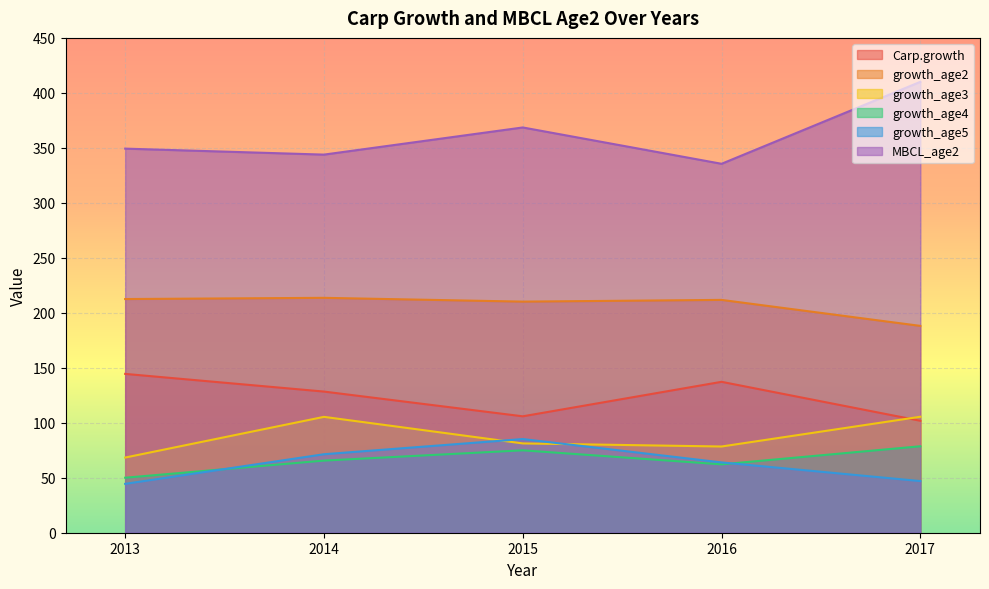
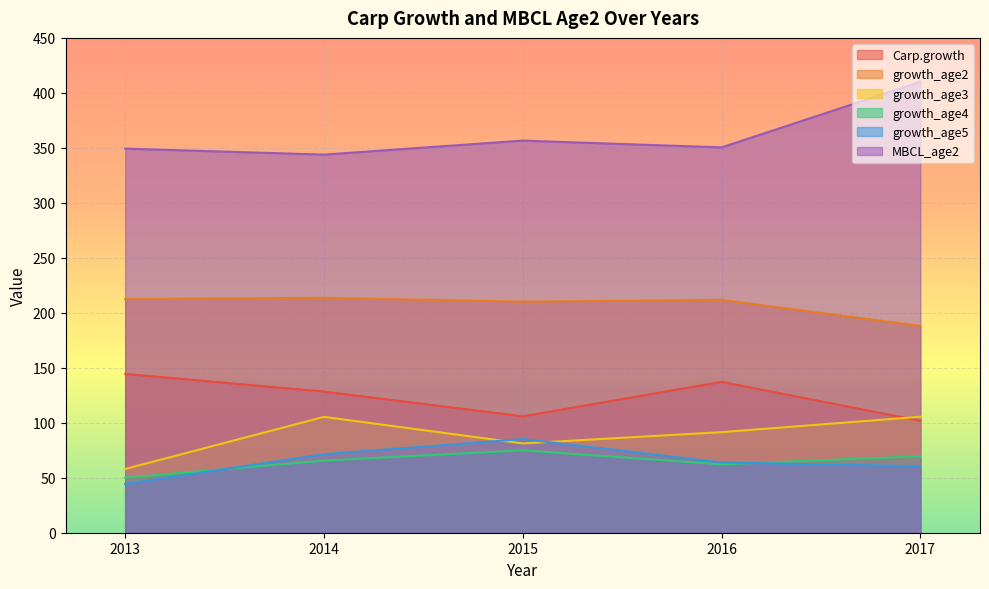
  {
    "growth_age3": {
-     "2013": 68,
+     "2013": 58,
      "2014": 105,
      "2015": 81,
-     "2016": 78,
+     "2016": 91,
      "2017": 105
    },
    "growth_age4": {
      "2013": 50,
      "2014": 66,
      "2015": 75,
-     "2017": 79
+     "2017": 70
    },
    "growth_age5": {
      "2013": 44,
      "2014": 71,
      "2015": 85,
-     "2017": 47
+     "2017": 60
    },
    "MBCL_age2": {
      "2013": 349,
      "2014": 344,
-     "2015": 369,
-     "2016": 336
+     "2015": 357,
+     "2016": 350
    }
  }
